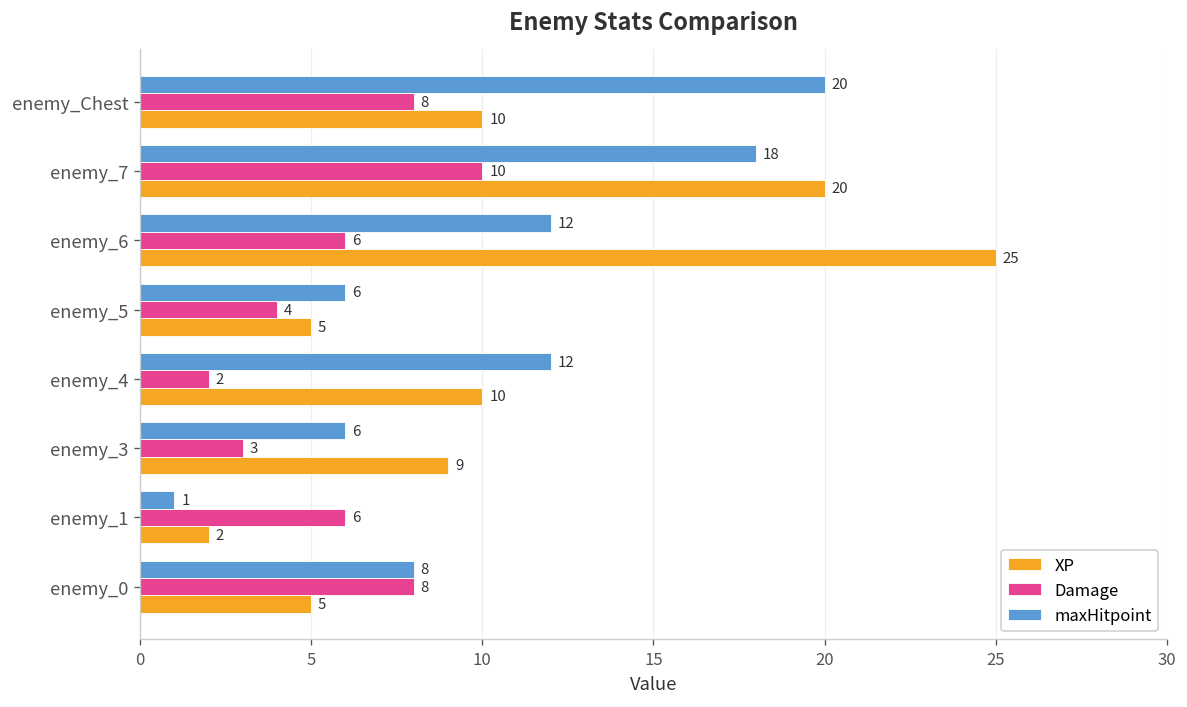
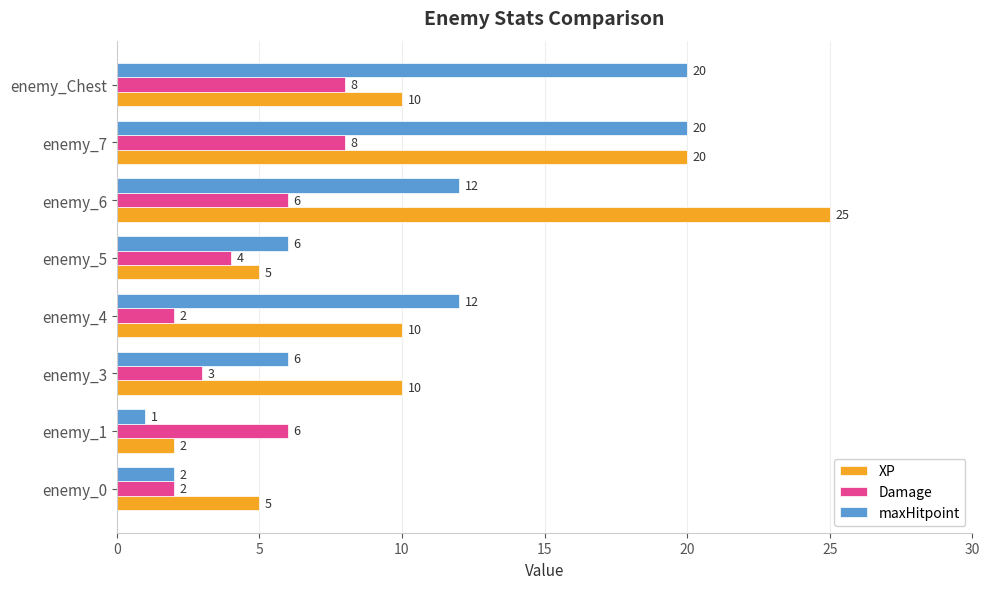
  {
    "XP": {
      "enemy_Chest": 10,
      "enemy_7": 20,
      "enemy_6": 25,
      "enemy_5": 5,
      "enemy_4": 10,
-     "enemy_3": 9,
+     "enemy_3": 10,
      "enemy_1": 2,
      "enemy_0": 5
    },
    "Damage": {
      "enemy_Chest": 8,
-     "enemy_7": 10,
+     "enemy_7": 8,
      "enemy_6": 6,
      "enemy_5": 4,
      "enemy_4": 2,
      "enemy_3": 3,
      "enemy_1": 6,
-     "enemy_0": 8
+     "enemy_0": 2
    },
    "maxHitpoint": {
      "enemy_Chest": 20,
-     "enemy_7": 18,
+     "enemy_7": 20,
      "enemy_6": 12,
      "enemy_5": 6,
      "enemy_4": 12,
      "enemy_3": 6,
      "enemy_1": 1,
-     "enemy_0": 8
+     "enemy_0": 2
    }
  }
